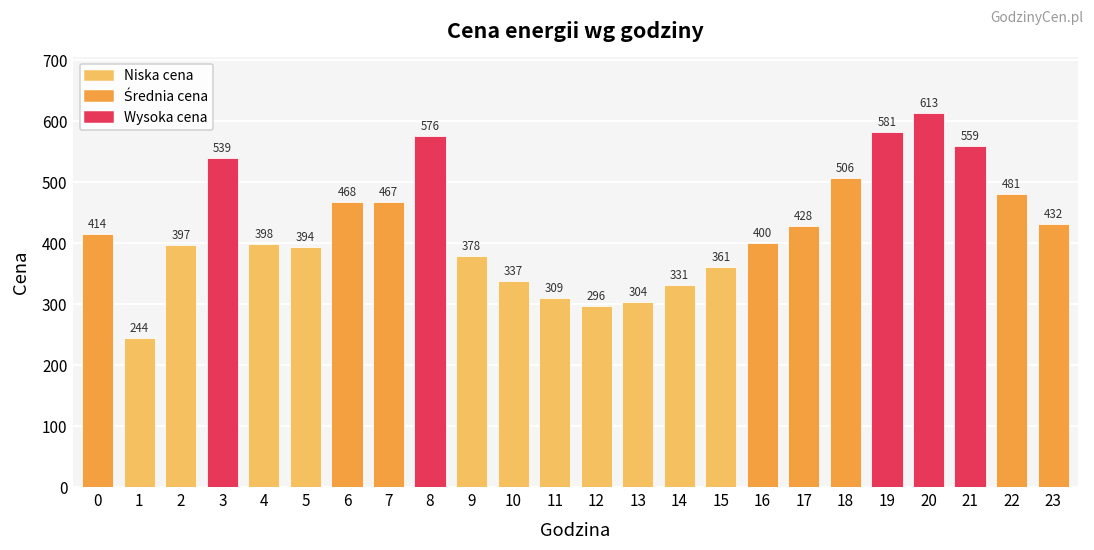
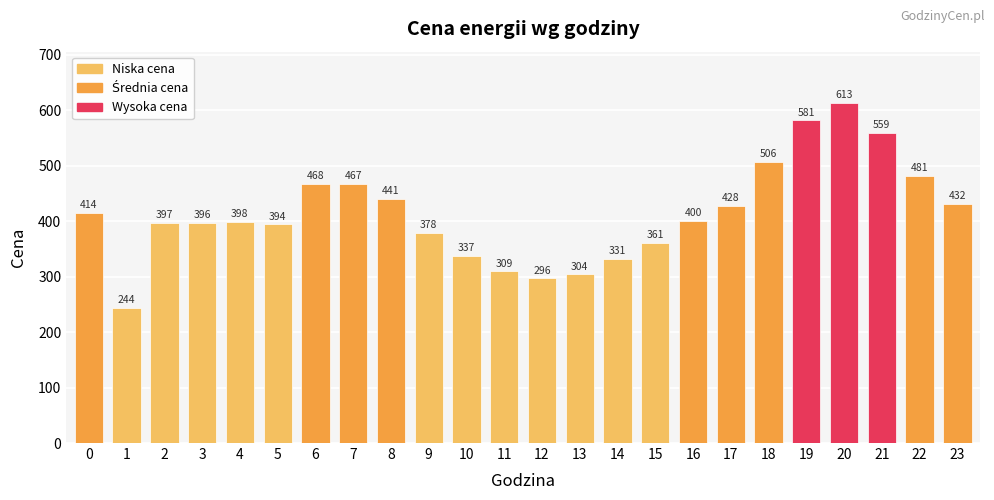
  {
    "0": 414,
    "1": 244,
    "2": 397,
-   "3": 539,
+   "3": 396,
    "4": 398,
    "5": 394,
    "6": 468,
    "7": 467,
-   "8": 576,
+   "8": 441,
    "9": 378,
    "10": 337,
    "11": 309,
    "12": 296,
    "13": 304,
    "14": 331,
    "15": 361,
    "16": 400,
    "17": 428,
    "18": 506,
    "19": 581,
    "20": 613,
    "21": 559,
    "22": 481,
    "23": 432
  }
